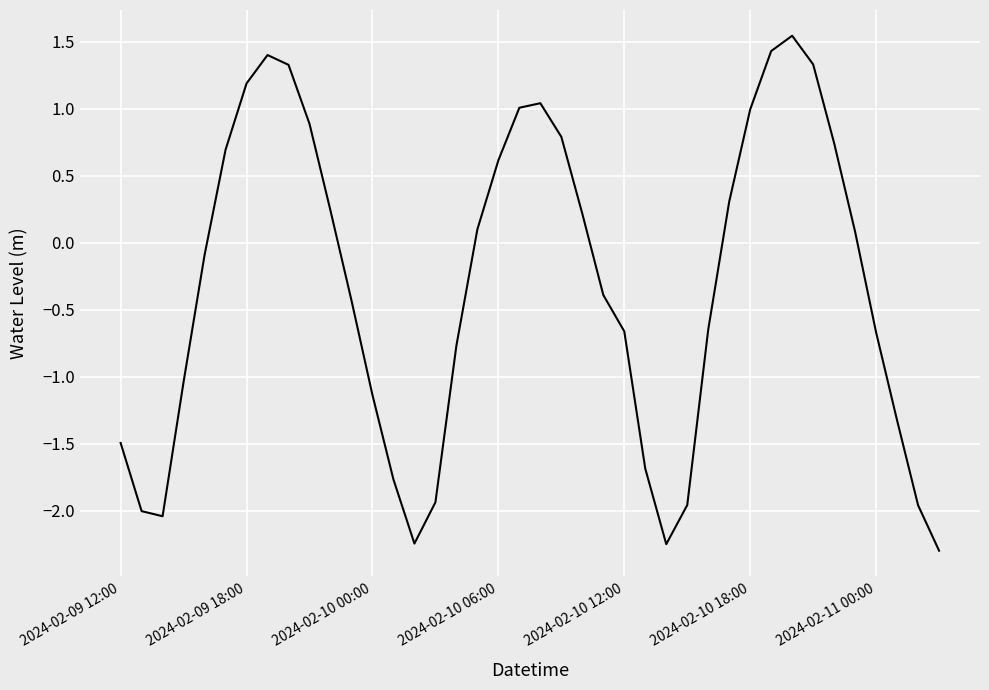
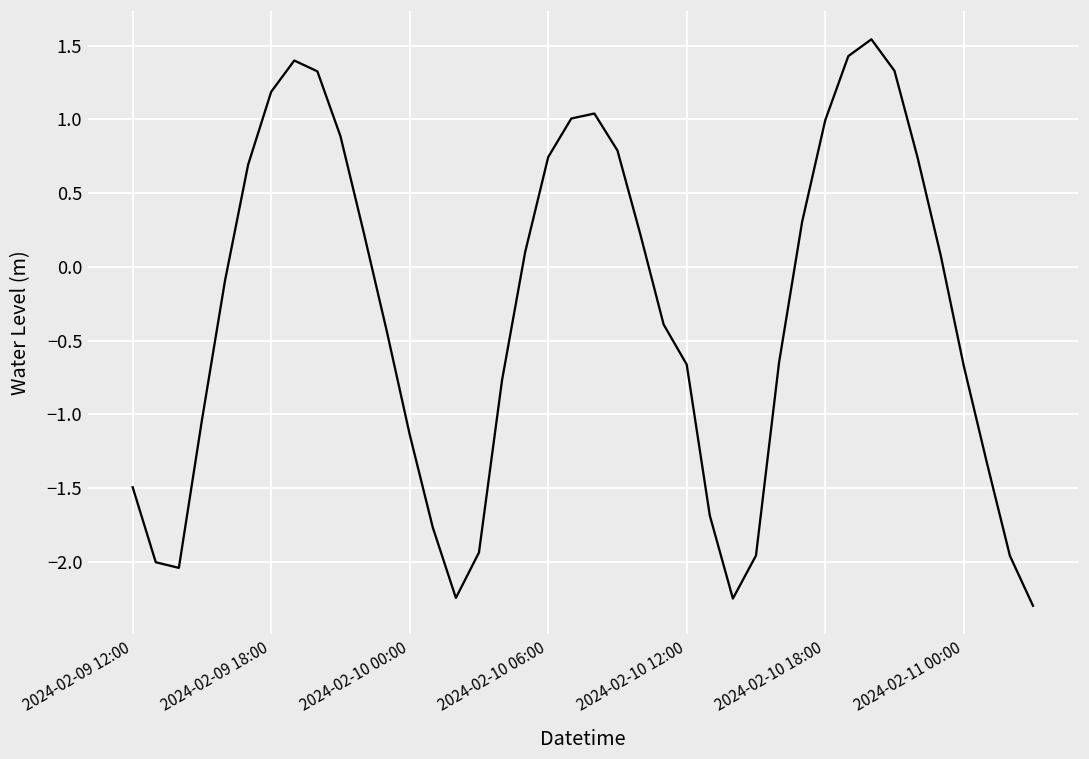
  {
    "2024-02-09 12:00": -1.49,
    "2024-02-09 18:00": 1.19,
    "2024-02-10 00:00": -1.14,
-   "2024-02-10 06:00": 0.61,
+   "2024-02-10 06:00": 0.74,
    "2024-02-10 12:00": -0.66,
    "2024-02-10 18:00": 0.99,
    "2024-02-11 00:00": -0.67
  }
